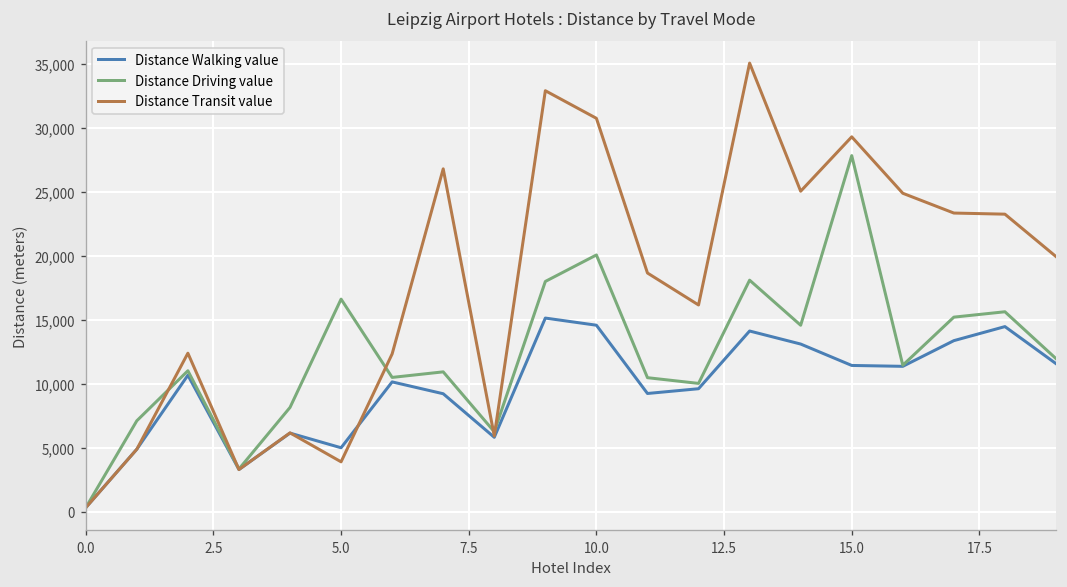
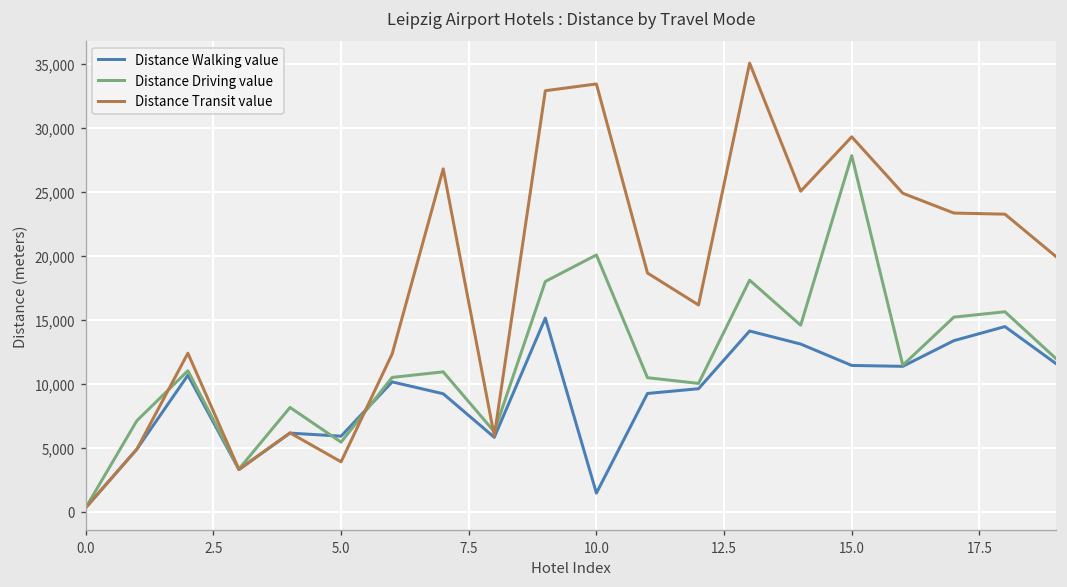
  {
    "Distance Walking value": {
-     "5.0": "5,000",
-     "10.0": "14,600",
+     "5.0": "5,900",
+     "10.0": "1,500",
      "15.0": "11,400"
    },
    "Distance Driving value": {
-     "5.0": "16,600",
+     "5.0": "5,400",
      "10.0": "20,100",
      "15.0": "27,900"
    },
    "Distance Transit value": {
      "5.0": "3,900",
-     "10.0": "30,800",
+     "10.0": "33,500",
      "15.0": "29,300"
    }
  }
